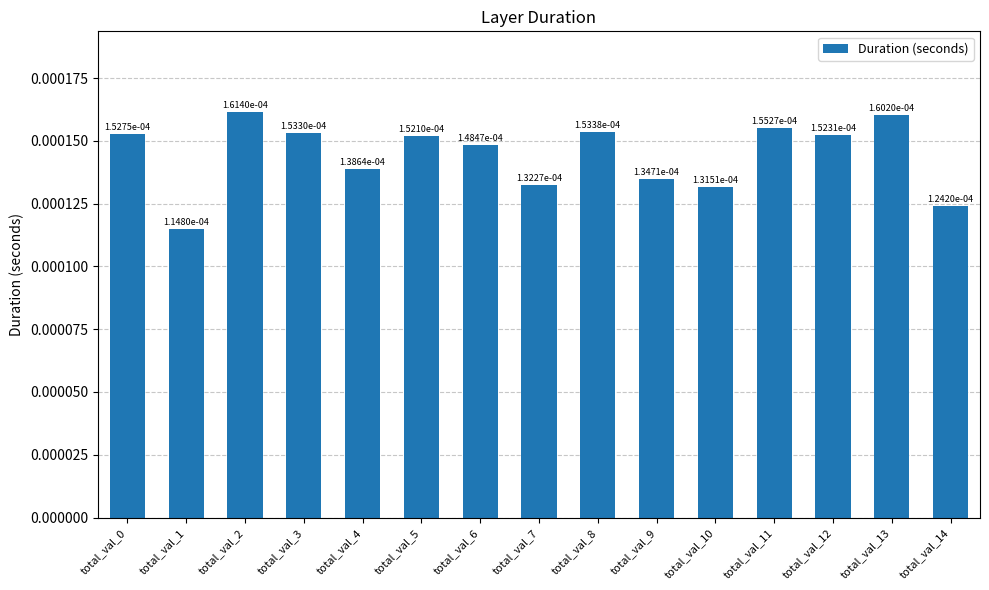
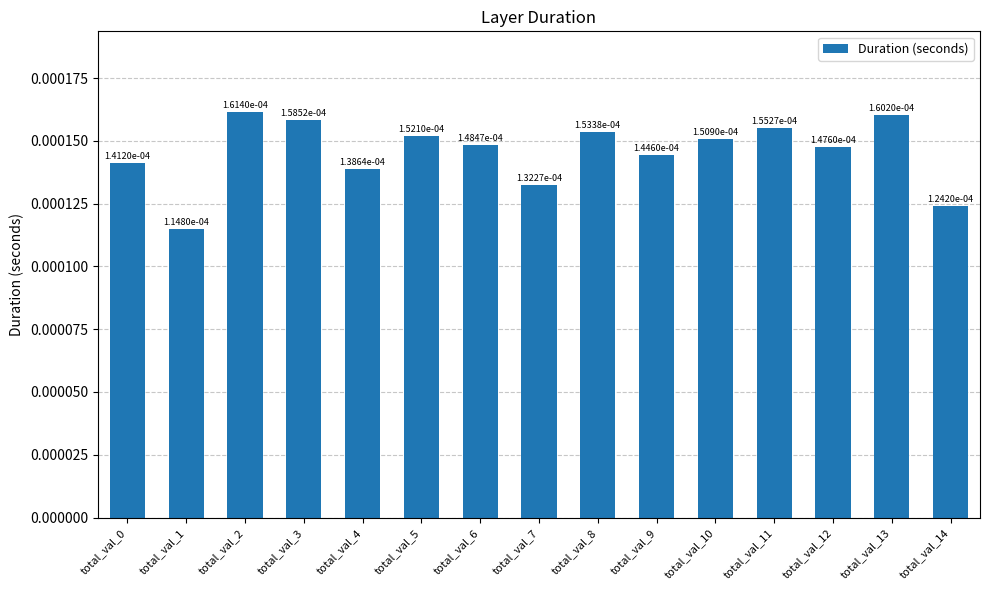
  {
-   "total_val_0": "1.5275e-04",
+   "total_val_0": "1.4120e-04",
    "total_val_1": "1.1480e-04",
    "total_val_2": "1.6140e-04",
-   "total_val_3": "1.5330e-04",
+   "total_val_3": "1.5852e-04",
    "total_val_4": "1.3864e-04",
    "total_val_5": "1.5210e-04",
    "total_val_6": "1.4847e-04",
    "total_val_7": "1.3227e-04",
    "total_val_8": "1.5338e-04",
-   "total_val_9": "1.3471e-04",
-   "total_val_10": "1.3151e-04",
+   "total_val_9": "1.4460e-04",
+   "total_val_10": "1.5090e-04",
    "total_val_11": "1.5527e-04",
-   "total_val_12": "1.5231e-04",
+   "total_val_12": "1.4760e-04",
    "total_val_13": "1.6020e-04",
    "total_val_14": "1.2420e-04"
  }
